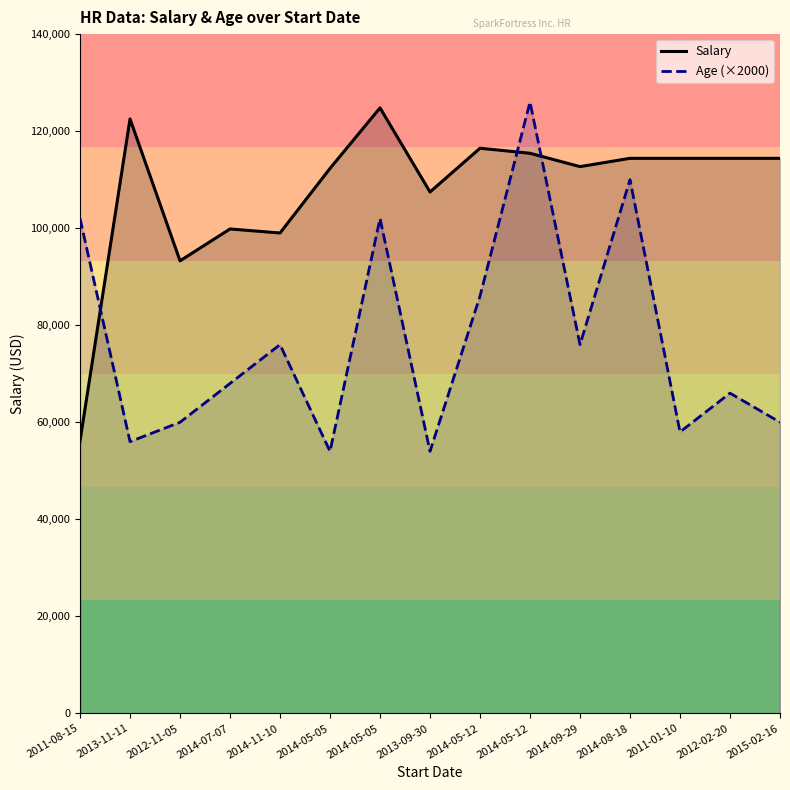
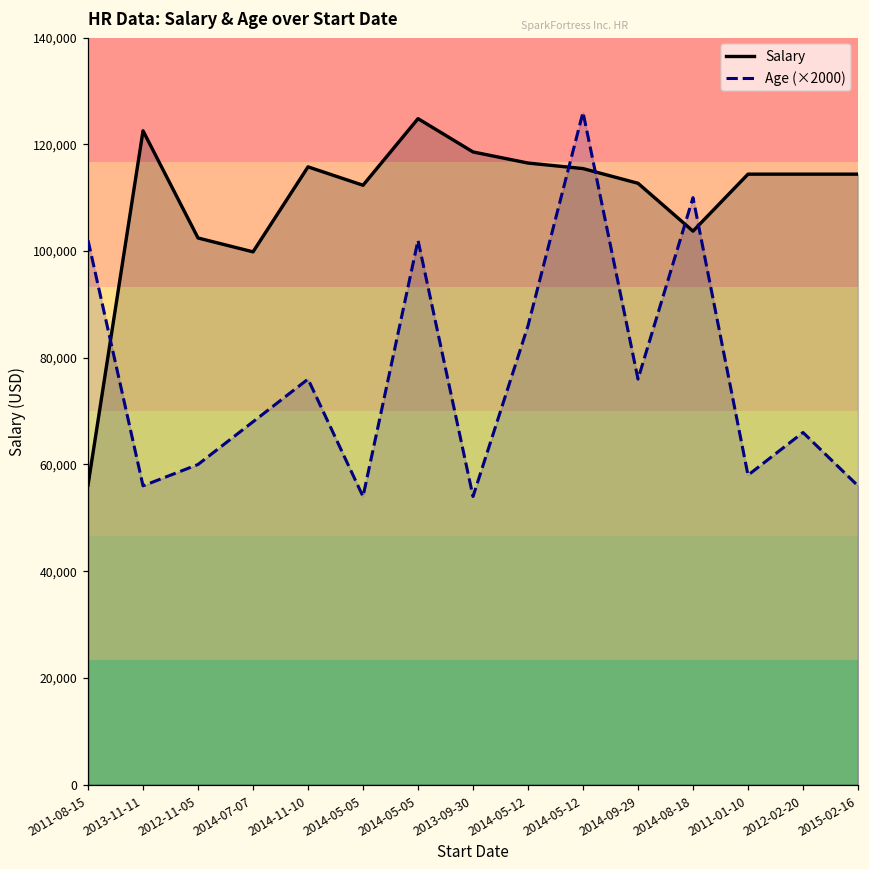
  {
    "Salary": {
      "2011-08-15": "56,000",
      "2013-11-11": "123,000",
-     "2012-11-05": "93,000",
+     "2012-11-05": "102,000",
      "2014-07-07": "100,000",
-     "2014-11-10": "99,000",
-     "2013-09-30": "107,000",
+     "2014-11-10": "116,000",
+     "2013-09-30": "119,000",
      "2014-09-29": "113,000",
-     "2014-08-18": "114,000",
+     "2014-08-18": "104,000",
      "2011-01-10": "114,000",
      "2012-02-20": "114,000",
      "2015-02-16": "114,000"
    },
    "Age (×2000)": {
      "2011-08-15": "102,000",
      "2013-11-11": "56,000",
      "2012-11-05": "60,000",
      "2014-07-07": "68,000",
      "2014-11-10": "76,000",
      "2013-09-30": "54,000",
      "2014-09-29": "76,000",
      "2014-08-18": "110,000",
      "2011-01-10": "58,000",
      "2012-02-20": "66,000",
-     "2015-02-16": "60,000"
+     "2015-02-16": "56,000"
    }
  }
